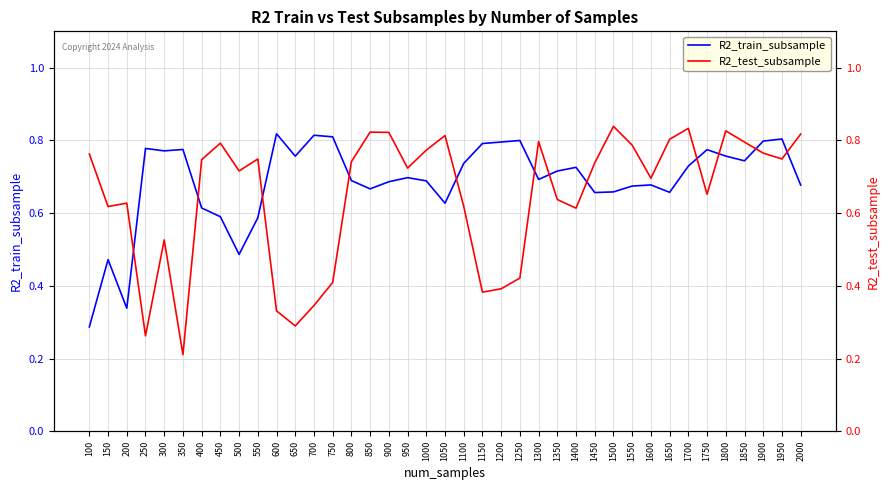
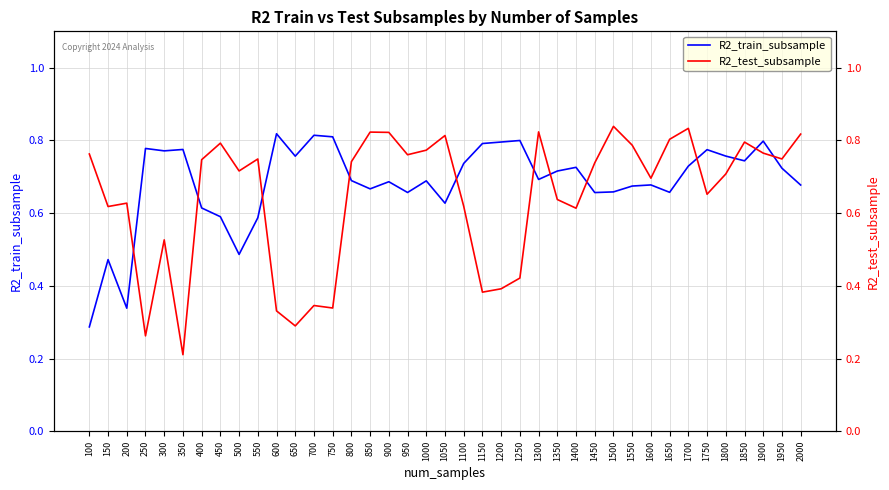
  {
    "R2_train_subsample": {
      "100": 0.29,
      "150": 0.47,
      "200": 0.34,
      "250": 0.78,
      "300": 0.77,
      "350": 0.78,
      "400": 0.61,
      "450": 0.59,
      "500": 0.49,
      "550": 0.59,
      "600": 0.82,
      "650": 0.76,
      "700": 0.81,
      "750": 0.81,
      "800": 0.69,
      "850": 0.67,
      "900": 0.69,
-     "950": 0.70,
+     "950": 0.66,
      "1000": 0.69,
      "1050": 0.63,
      "1100": 0.74,
      "1150": 0.79,
      "1200": 0.80,
      "1250": 0.80,
      "1300": 0.69,
      "1350": 0.72,
      "1400": 0.73,
      "1450": 0.66,
      "1500": 0.66,
      "1550": 0.67,
      "1600": 0.68,
      "1650": 0.66,
      "1700": 0.73,
      "1750": 0.77,
      "1800": 0.76,
      "1850": 0.74,
      "1900": 0.80,
-     "1950": 0.80,
+     "1950": 0.72,
      "2000": 0.68
    },
    "R2_test_subsample": {
      "100": 0.76,
      "150": 0.62,
      "200": 0.63,
      "250": 0.26,
      "300": 0.53,
      "350": 0.21,
      "400": 0.75,
      "450": 0.79,
      "500": 0.72,
      "550": 0.75,
      "600": 0.33,
      "650": 0.29,
      "700": 0.35,
-     "750": 0.41,
+     "750": 0.34,
      "800": 0.74,
      "850": 0.82,
      "900": 0.82,
-     "950": 0.72,
+     "950": 0.76,
      "1000": 0.77,
      "1050": 0.81,
      "1100": 0.62,
      "1150": 0.38,
      "1200": 0.39,
      "1250": 0.42,
-     "1300": 0.80,
+     "1300": 0.82,
      "1350": 0.64,
      "1400": 0.61,
      "1450": 0.74,
      "1500": 0.84,
      "1550": 0.79,
      "1600": 0.70,
      "1650": 0.80,
      "1700": 0.83,
      "1750": 0.65,
-     "1800": 0.83,
+     "1800": 0.71,
      "1850": 0.80,
      "1900": 0.77,
      "1950": 0.75,
      "2000": 0.82
    }
  }
